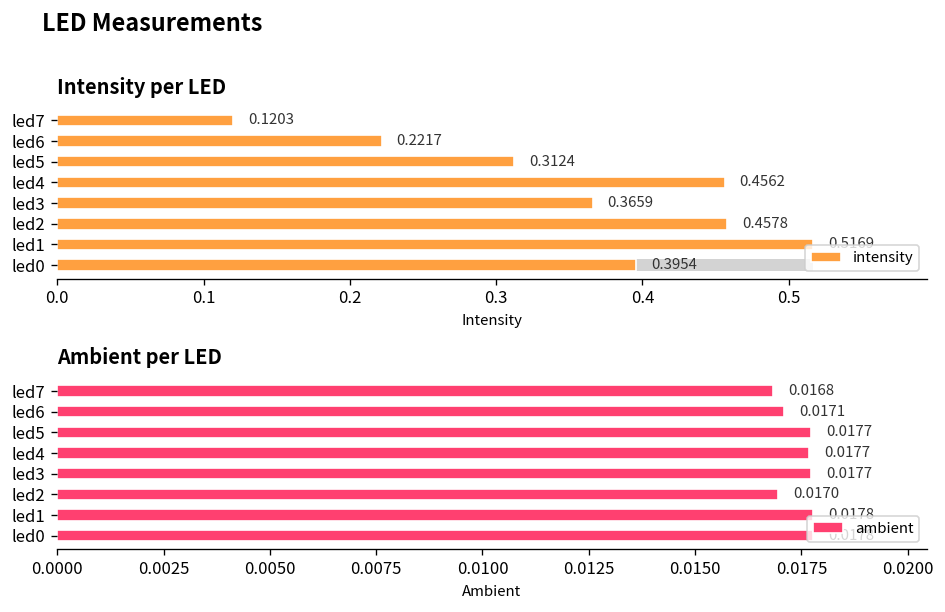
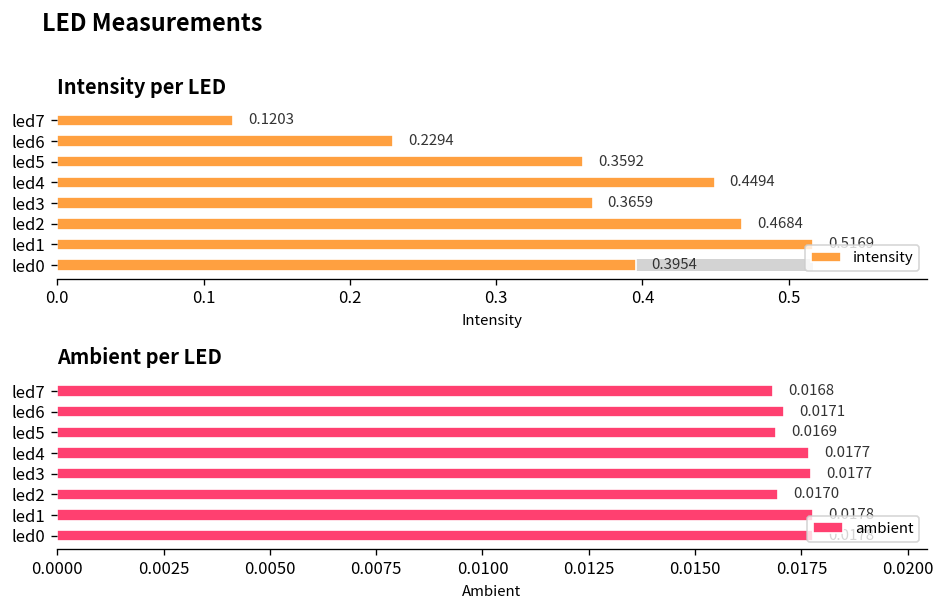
  {
    "Intensity per LED": {
      "intensity": {
        "led7": 0.1203,
-       "led6": 0.2217,
-       "led5": 0.3124,
-       "led4": 0.4562,
+       "led6": 0.2294,
+       "led5": 0.3592,
+       "led4": 0.4494,
        "led3": 0.3659,
-       "led2": 0.4578
+       "led2": 0.4684
      }
    },
    "Ambient per LED": {
      "ambient": {
        "led7": 0.0168,
        "led6": 0.0171,
-       "led5": 0.0177,
+       "led5": 0.0169,
        "led4": 0.0177,
        "led3": 0.0177,
        "led2": 0.0170
      }
    }
  }
